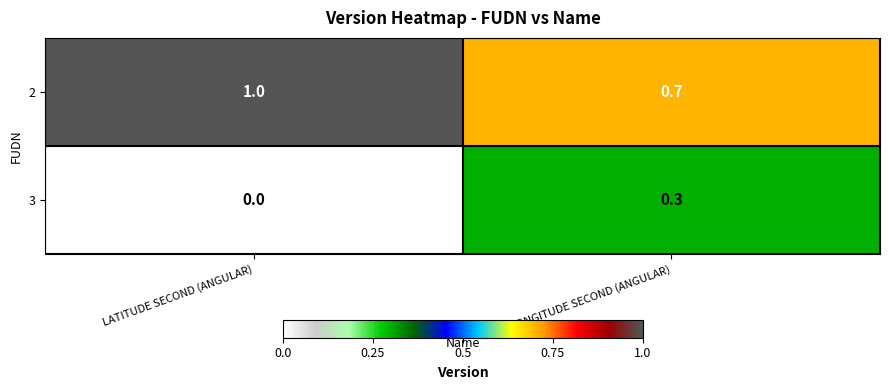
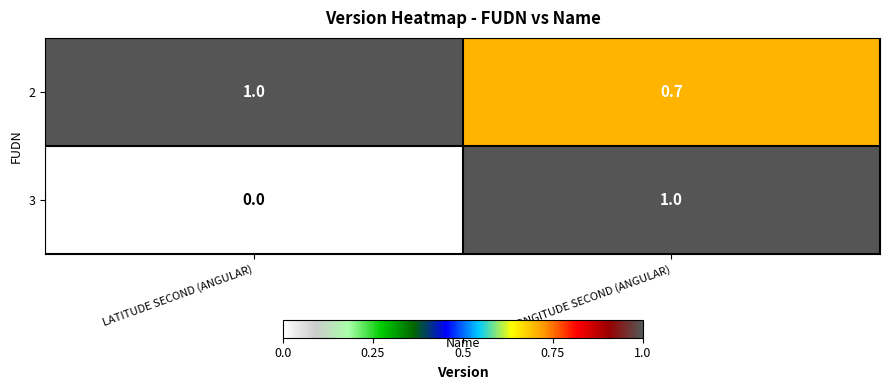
  {
    "2": {
      "LATITUDE SECOND (ANGULAR)": 1.0,
      "LONGITUDE SECOND (ANGULAR)": 0.7
    },
    "3": {
      "LATITUDE SECOND (ANGULAR)": 0.0,
-     "LONGITUDE SECOND (ANGULAR)": 0.3
+     "LONGITUDE SECOND (ANGULAR)": 1.0
    }
  }
